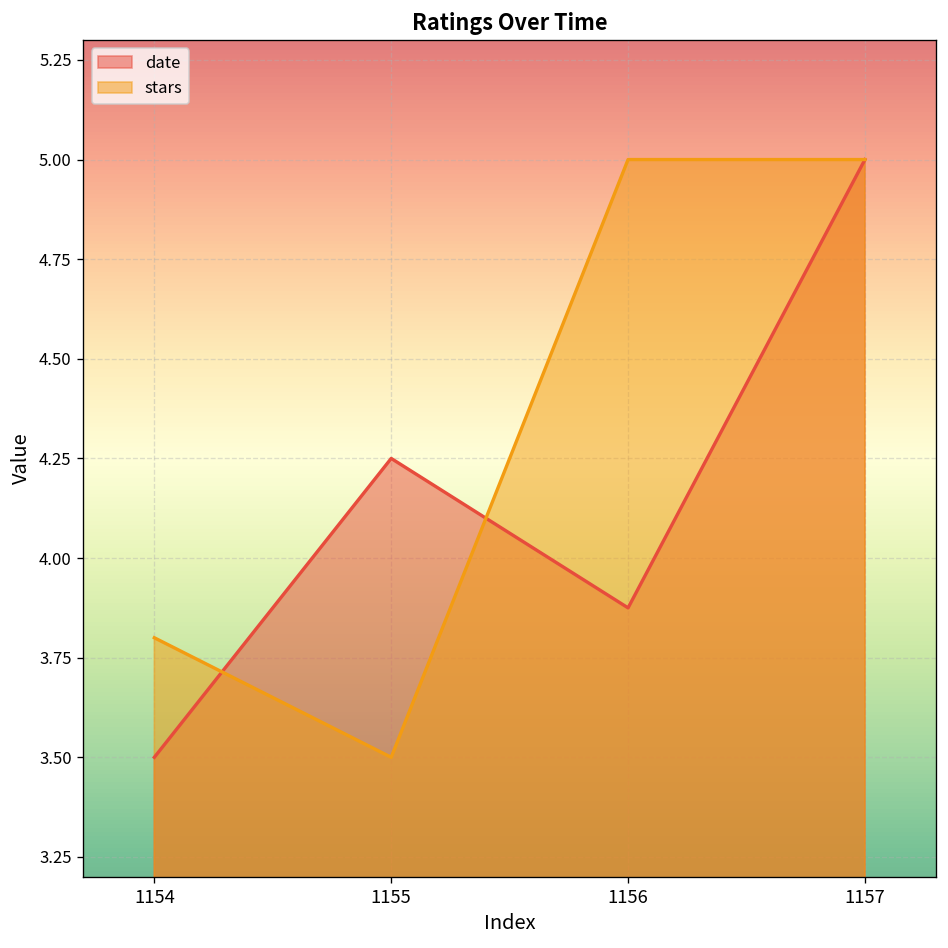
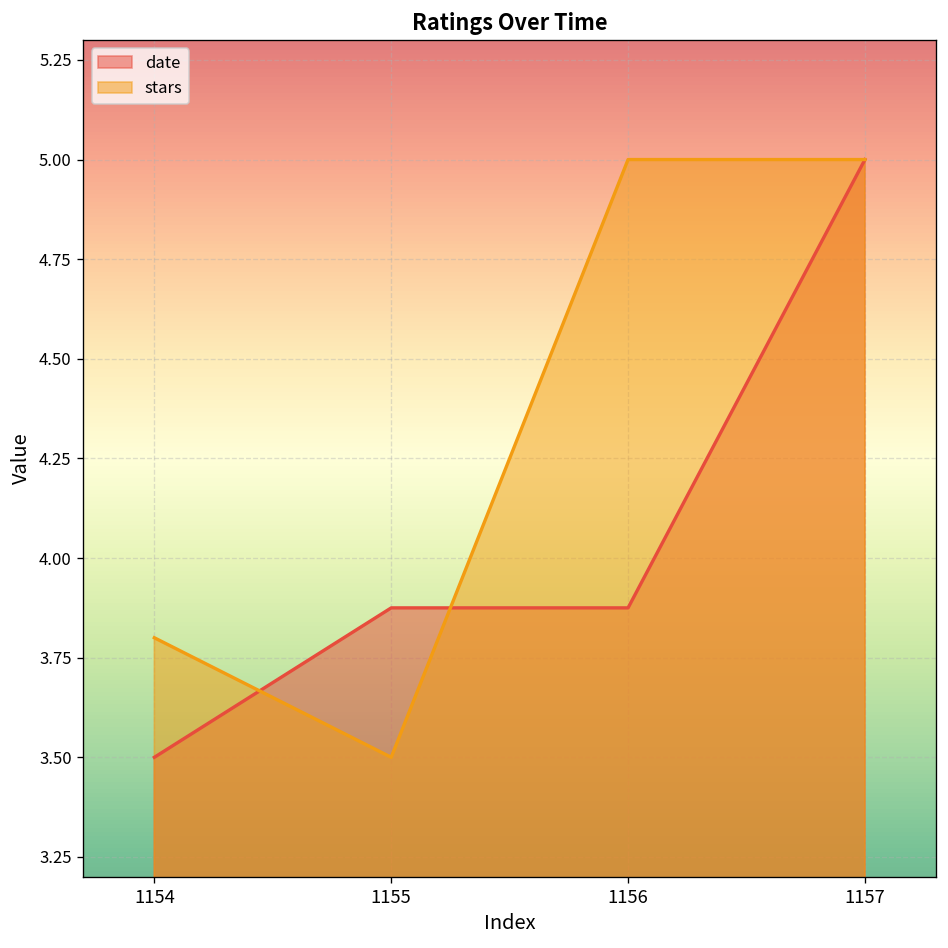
  {
    "date": {
      "1154": 3.50,
-     "1155": 4.25,
+     "1155": 3.88,
      "1156": 3.88
    },
    "stars": {
      "1154": 3.80,
      "1155": 3.50,
      "1156": 5.00
    }
  }
